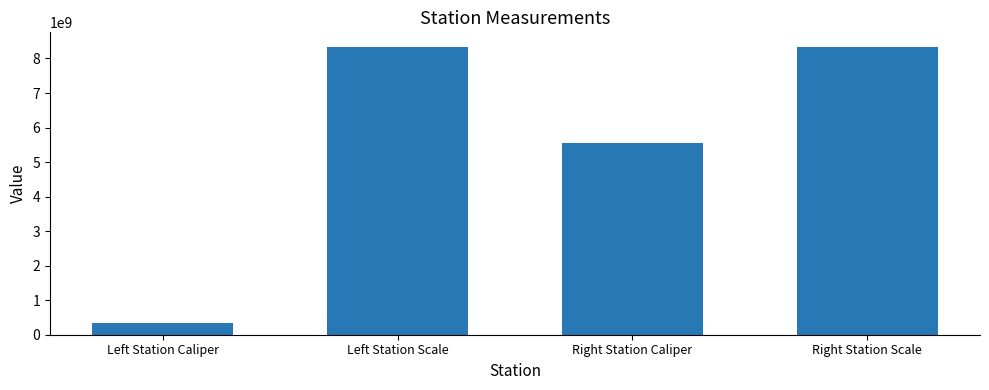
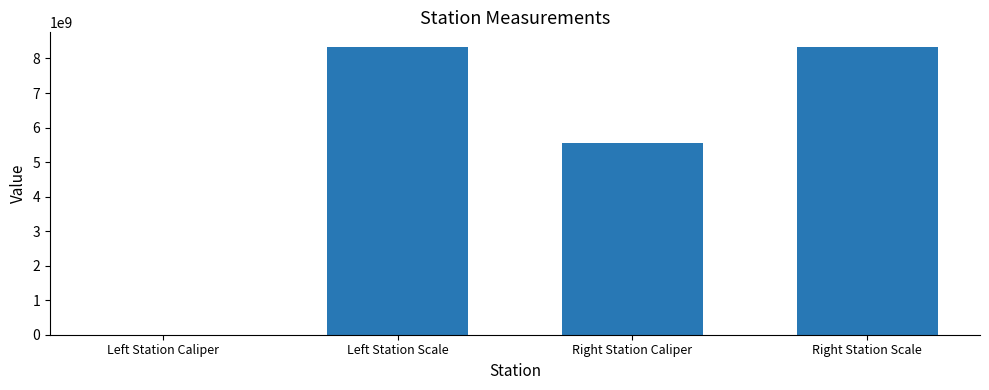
  {
-   "Left Station Caliper": 400000000,
+   "Left Station Caliper": 0,
    "Left Station Scale": 8300000000,
    "Right Station Caliper": 5500000000,
    "Right Station Scale": 8300000000
  }
